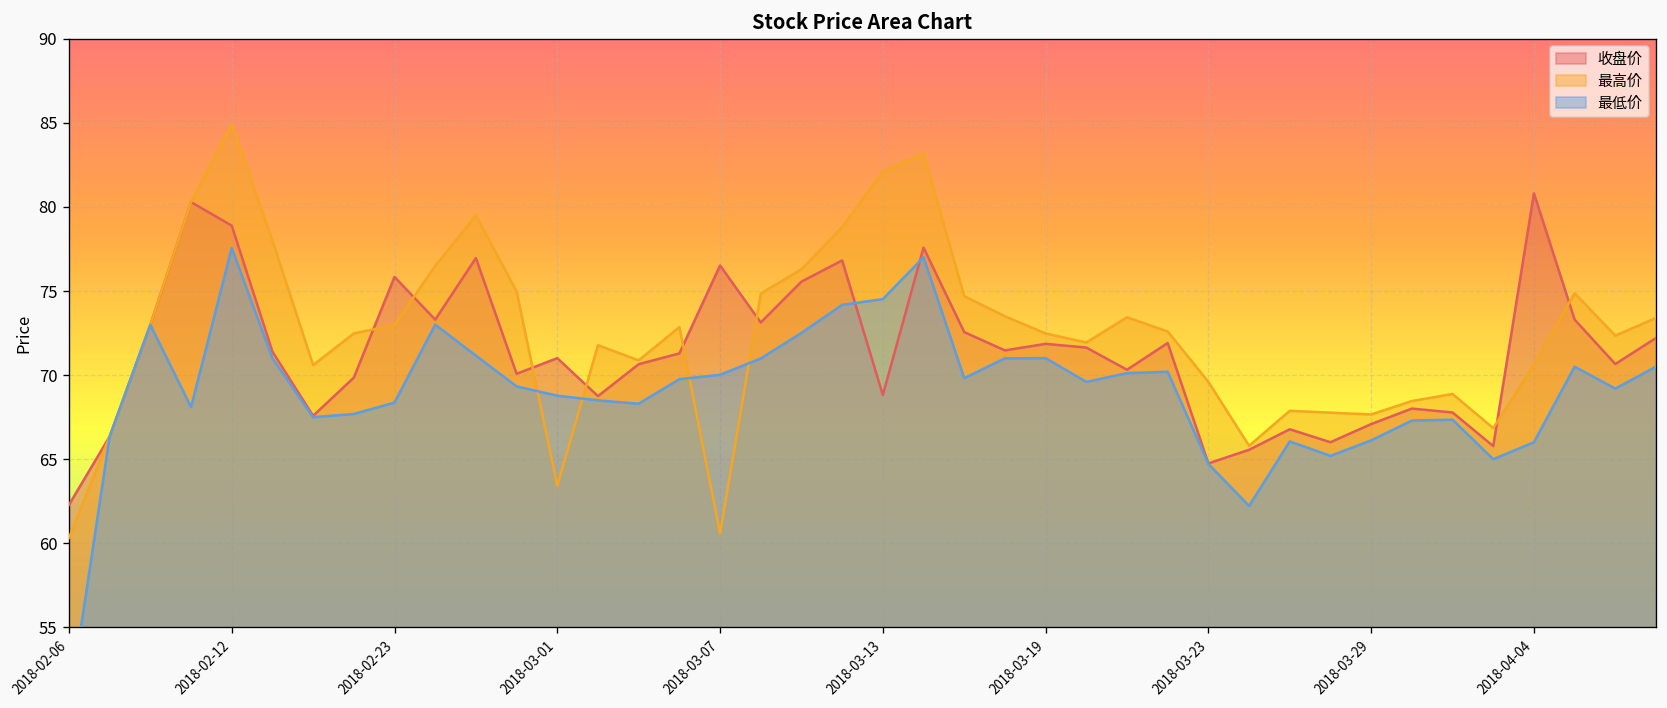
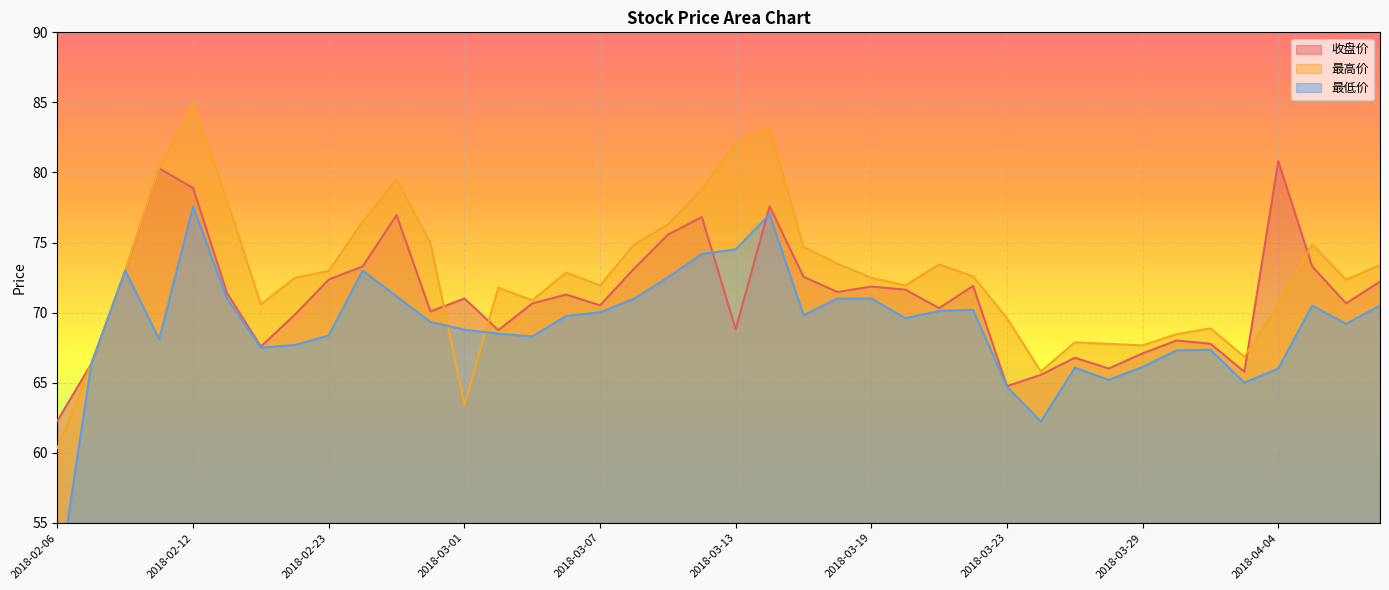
  {
    "收盘价": {
      "2018-02-06": 62.3,
      "2018-02-12": 78.9,
-     "2018-02-23": 75.8,
+     "2018-02-23": 72.4,
      "2018-03-01": 71.0,
-     "2018-03-07": 76.5,
+     "2018-03-07": 70.5,
      "2018-03-13": 68.8,
      "2018-03-19": 71.9,
      "2018-03-29": 67.1,
      "2018-04-04": 80.8
    },
    "最高价": {
      "2018-02-06": 60.3,
      "2018-02-12": 84.9,
      "2018-02-23": 73.0,
      "2018-03-01": 63.4,
-     "2018-03-07": 60.6,
+     "2018-03-07": 71.9,
      "2018-03-13": 82.1,
      "2018-03-19": 72.5,
      "2018-03-23": 69.6,
      "2018-03-29": 67.7,
      "2018-04-04": 70.6
    }
  }
